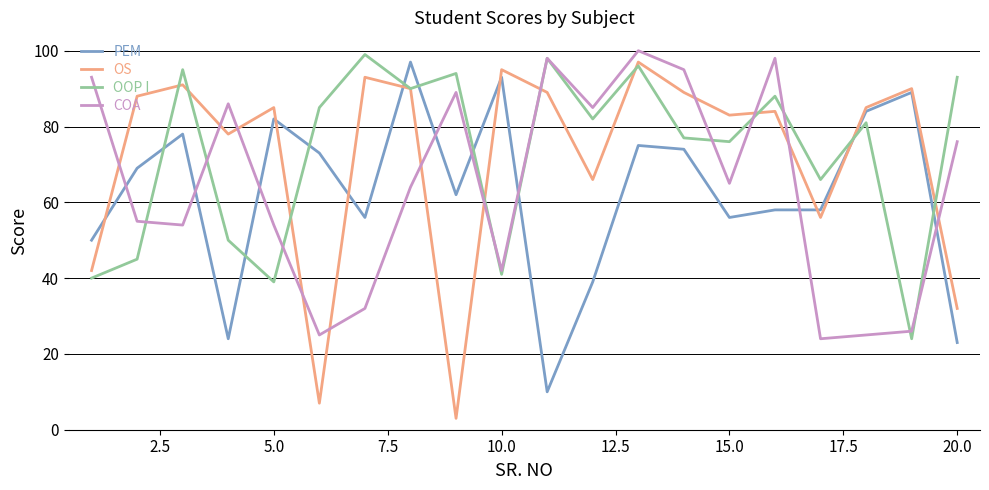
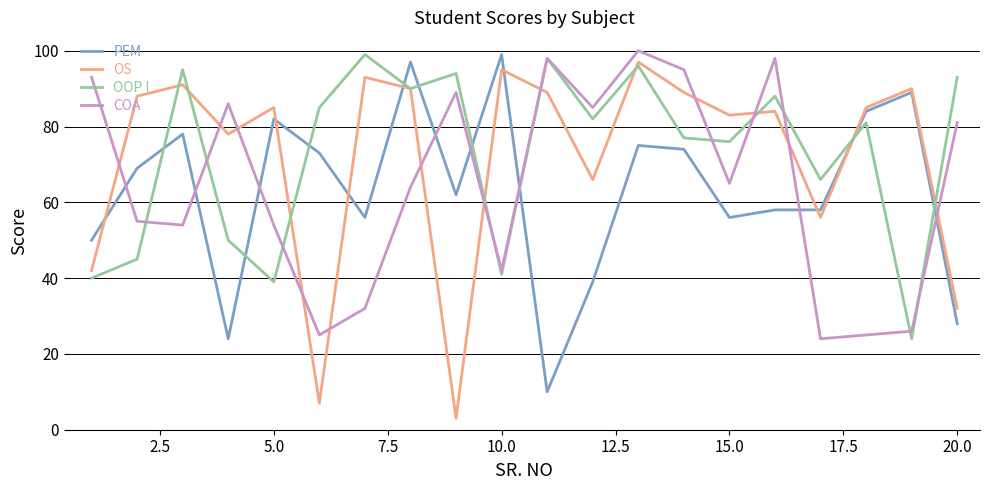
  {
    "PEM": {
      "5.0": 82,
-     "10.0": 93,
+     "10.0": 99,
      "15.0": 56,
-     "20.0": 23
+     "20.0": 28
    },
    "OS": {
      "5.0": 85,
      "10.0": 95,
      "15.0": 83,
      "20.0": 32
    },
    "OOP I": {
      "5.0": 39,
      "10.0": 41,
      "15.0": 76,
      "20.0": 93
    },
    "COA": {
      "5.0": 54,
      "10.0": 42,
      "15.0": 65,
-     "20.0": 76
+     "20.0": 81
    }
  }
